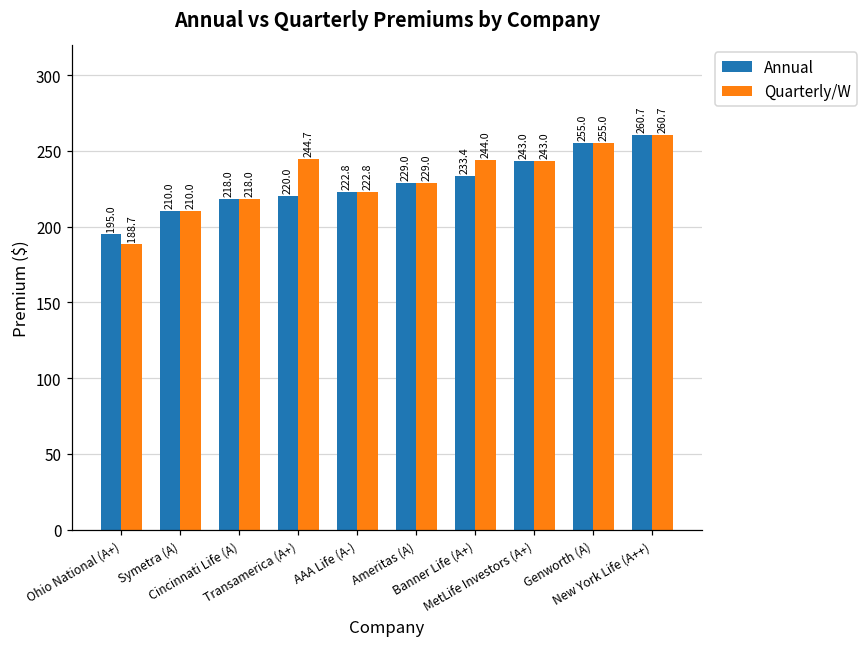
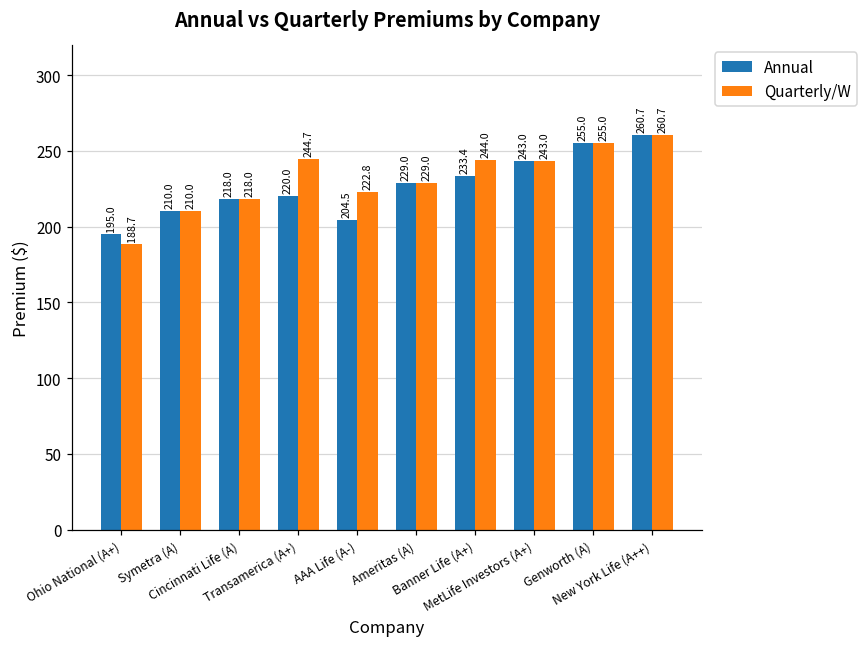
  {
    "Annual": {
      "Ohio National (A+)": 195.0,
      "Symetra (A)": 210.0,
      "Cincinnati Life (A)": 218.0,
      "Transamerica (A+)": 220.0,
-     "AAA Life (A-)": 222.8,
+     "AAA Life (A-)": 204.5,
      "Ameritas (A)": 229.0,
      "Banner Life (A+)": 233.4,
      "MetLife Investors (A+)": 243.0,
      "Genworth (A)": 255.0,
      "New York Life (A++)": 260.7
    },
    "Quarterly/W": {
      "Ohio National (A+)": 188.7,
      "Symetra (A)": 210.0,
      "Cincinnati Life (A)": 218.0,
      "Transamerica (A+)": 244.7,
      "AAA Life (A-)": 222.8,
      "Ameritas (A)": 229.0,
      "Banner Life (A+)": 244.0,
      "MetLife Investors (A+)": 243.0,
      "Genworth (A)": 255.0,
      "New York Life (A++)": 260.7
    }
  }
